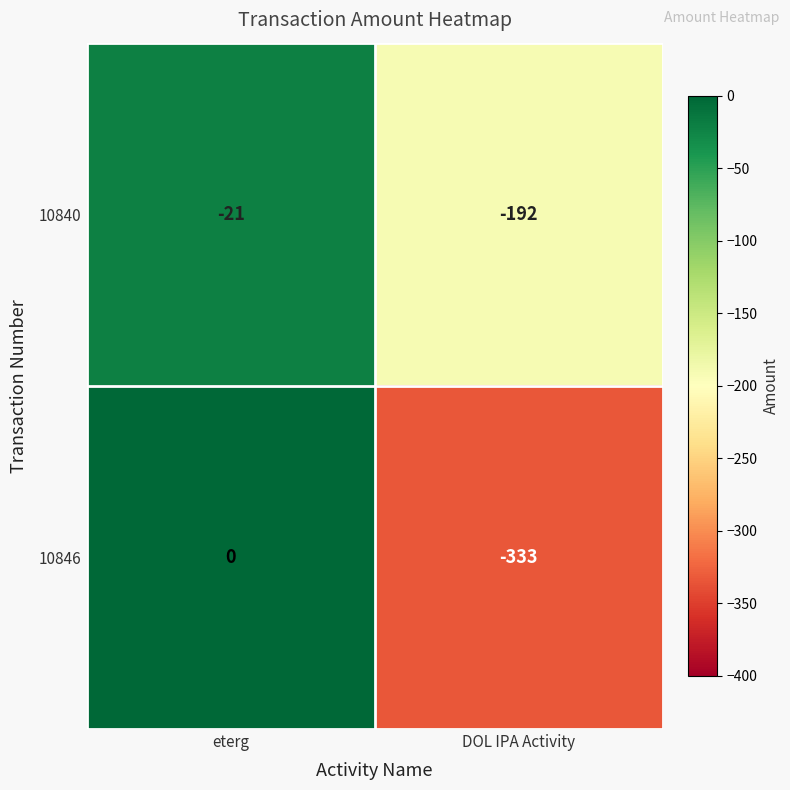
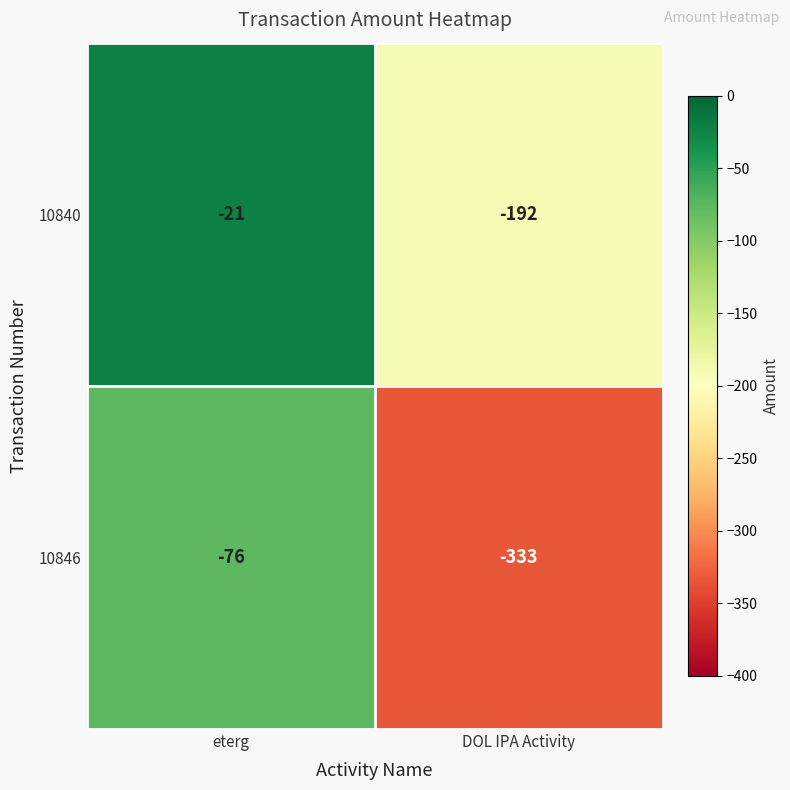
  {
    "10840": {
      "eterg": -21,
      "DOL IPA Activity": -192
    },
    "10846": {
-     "eterg": 0,
+     "eterg": -76,
      "DOL IPA Activity": -333
    }
  }
